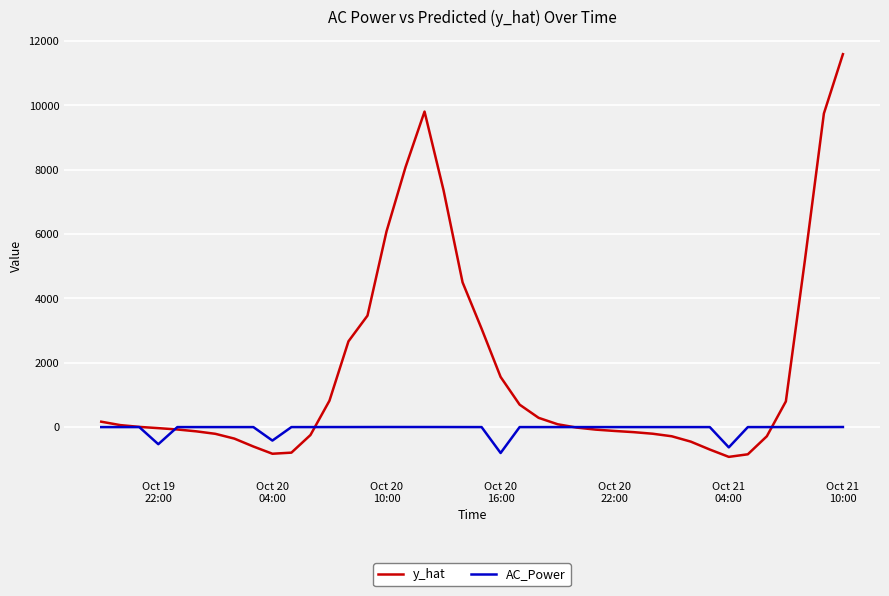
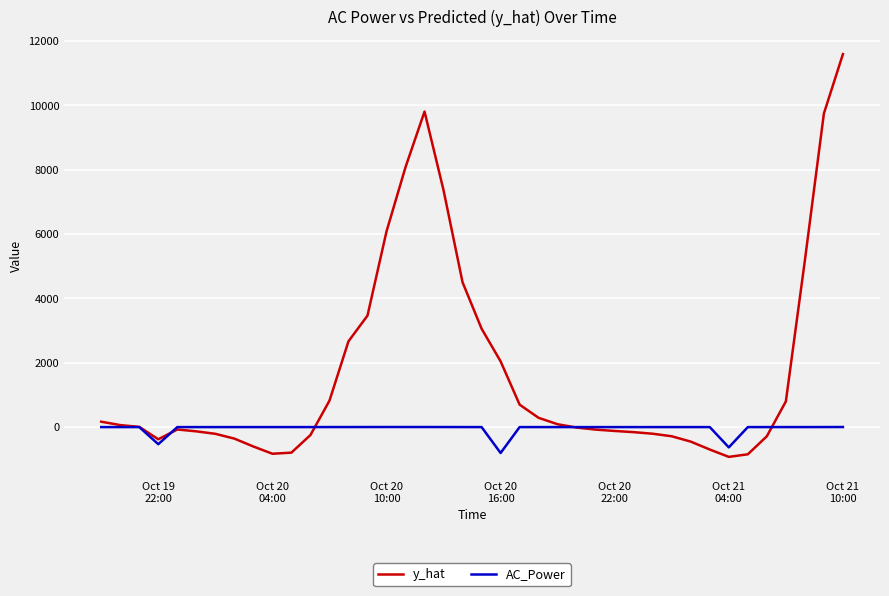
  {
    "y_hat": {
-     "Oct 19 22:00": 0,
+     "Oct 19 22:00": -400,
      "Oct 20 04:00": -800,
      "Oct 20 10:00": 6100,
-     "Oct 20 16:00": 1600,
+     "Oct 20 16:00": 2000,
      "Oct 20 22:00": -100,
      "Oct 21 04:00": -900,
      "Oct 21 10:00": 11600
    },
    "AC_Power": {
      "Oct 19 22:00": -500,
-     "Oct 20 04:00": -400,
+     "Oct 20 04:00": 0,
      "Oct 20 10:00": 0,
      "Oct 20 16:00": -800,
      "Oct 20 22:00": 0,
      "Oct 21 04:00": -600,
      "Oct 21 10:00": 0
    }
  }
